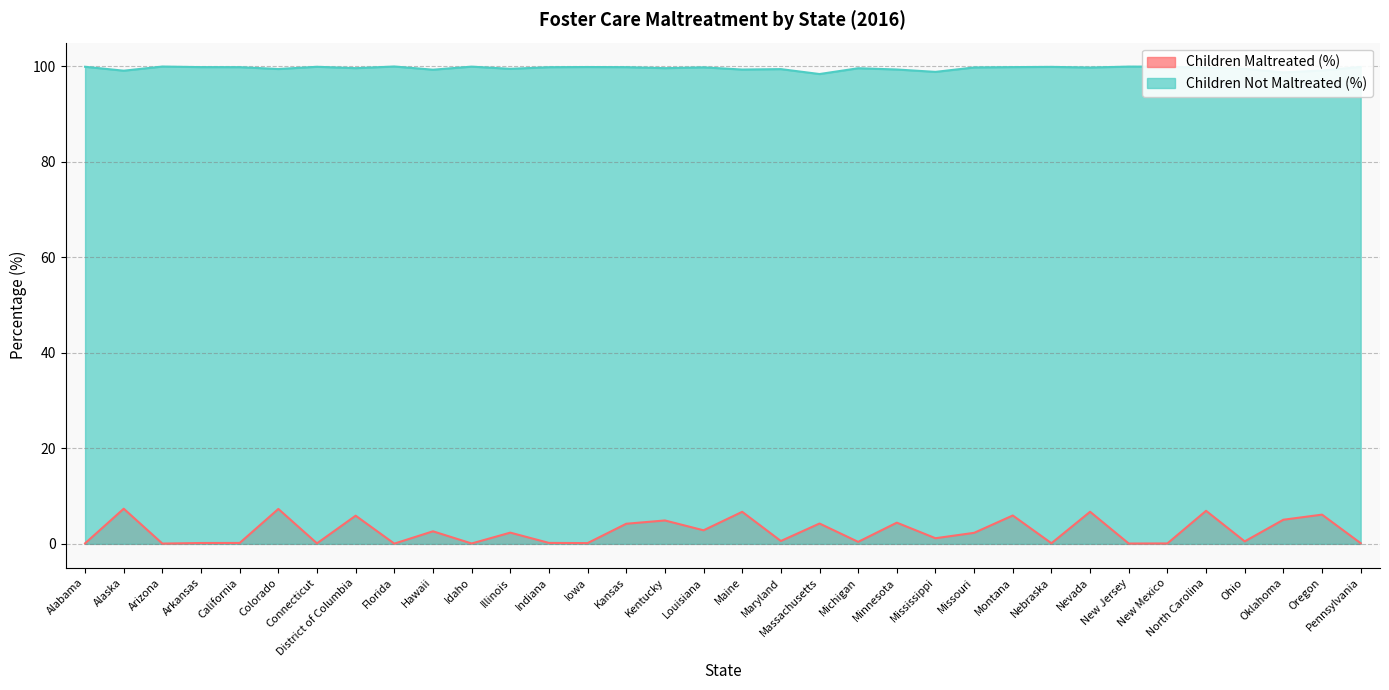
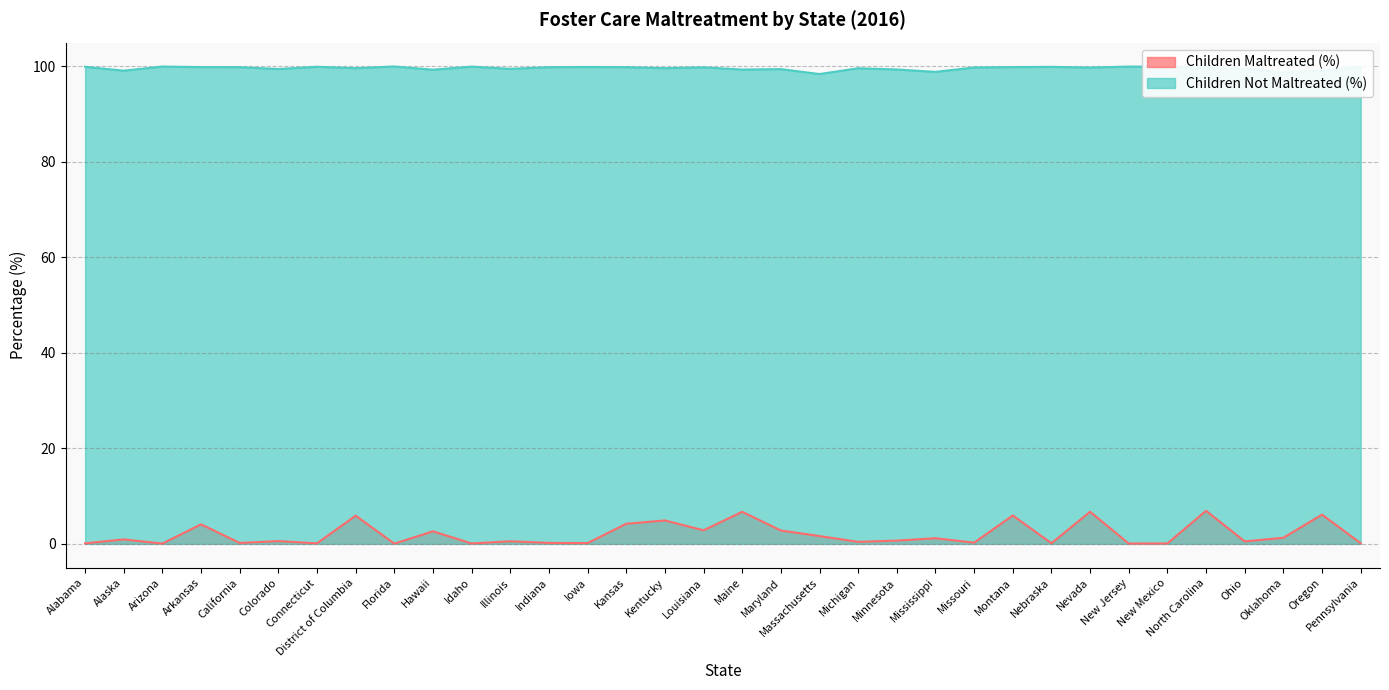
  {
    "Children Maltreated (%)": {
      "Alabama": 0,
-     "Alaska": 7,
+     "Alaska": 1,
      "Arizona": 0,
-     "Arkansas": 0,
+     "Arkansas": 4,
      "California": 0,
-     "Colorado": 7,
+     "Colorado": 1,
      "Connecticut": 0,
      "District of Columbia": 6,
      "Florida": 0,
      "Hawaii": 3,
      "Idaho": 0,
-     "Illinois": 2,
+     "Illinois": 1,
      "Indiana": 0,
      "Iowa": 0,
      "Kansas": 4,
      "Kentucky": 5,
      "Louisiana": 3,
      "Maine": 7,
-     "Maryland": 1,
-     "Massachusetts": 4,
+     "Maryland": 3,
+     "Massachusetts": 2,
      "Michigan": 0,
-     "Minnesota": 4,
+     "Minnesota": 1,
      "Mississippi": 1,
-     "Missouri": 2,
+     "Missouri": 0,
      "Montana": 6,
      "Nebraska": 0,
      "Nevada": 7,
      "New Jersey": 0,
      "New Mexico": 0,
      "North Carolina": 7,
      "Ohio": 1,
-     "Oklahoma": 5,
+     "Oklahoma": 1,
      "Oregon": 6,
      "Pennsylvania": 0
    },
    "Children Not Maltreated (%)": {
      "Alabama": 100,
      "Alaska": 99,
      "Arizona": 100,
      "Arkansas": 100,
      "California": 100,
      "Colorado": 99,
      "Connecticut": 100,
      "District of Columbia": 100,
      "Florida": 100,
      "Hawaii": 99,
      "Idaho": 100,
      "Illinois": 99,
      "Indiana": 100,
      "Iowa": 100,
      "Kansas": 100,
      "Kentucky": 100,
      "Louisiana": 100,
      "Maine": 99,
      "Maryland": 99,
      "Massachusetts": 98,
      "Michigan": 100,
      "Minnesota": 99,
      "Mississippi": 99,
      "Missouri": 100,
      "Montana": 100,
      "Nebraska": 100,
      "Nevada": 100,
      "New Jersey": 100
    }
  }
